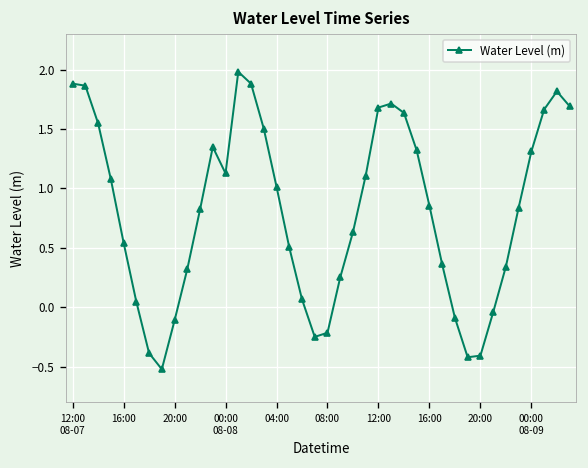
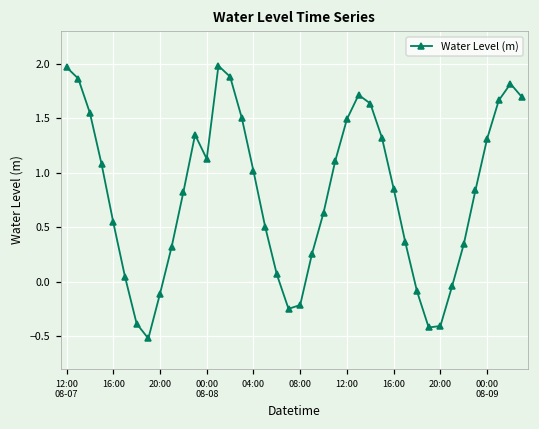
  {
-   "12:00 08-07": 1.9,
+   "12:00 08-07": 2.0,
    "00:00 08-08": 1.1,
    "04:00": 1.0,
    "08:00": -0.2,
-   "12:00": 1.7,
+   "12:00": 1.5,
    "00:00 08-09": 1.3
  }
